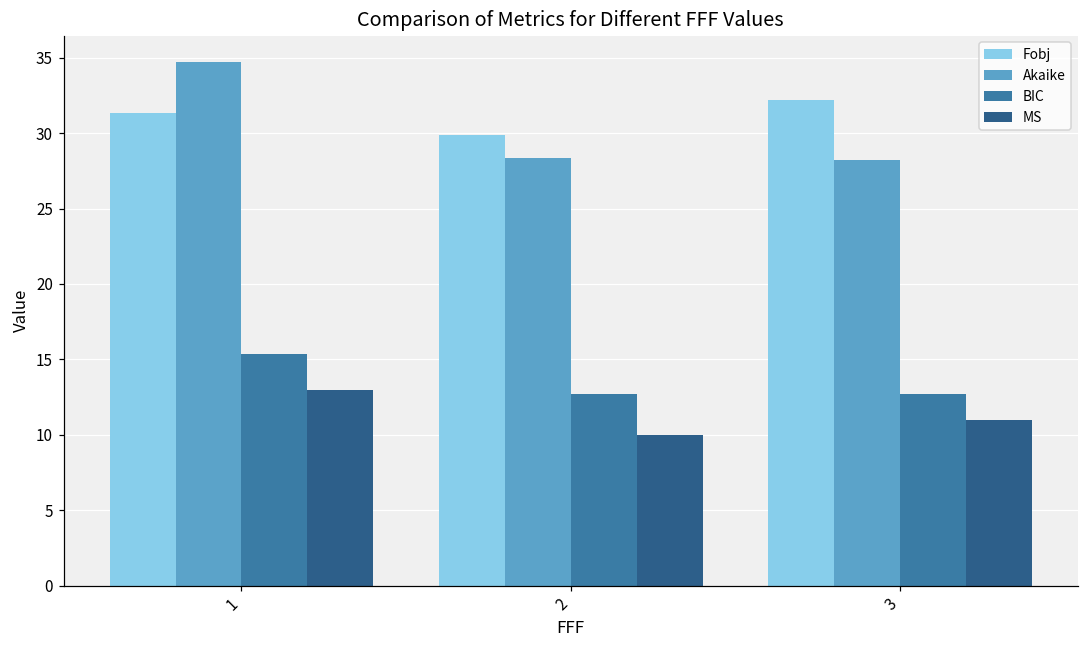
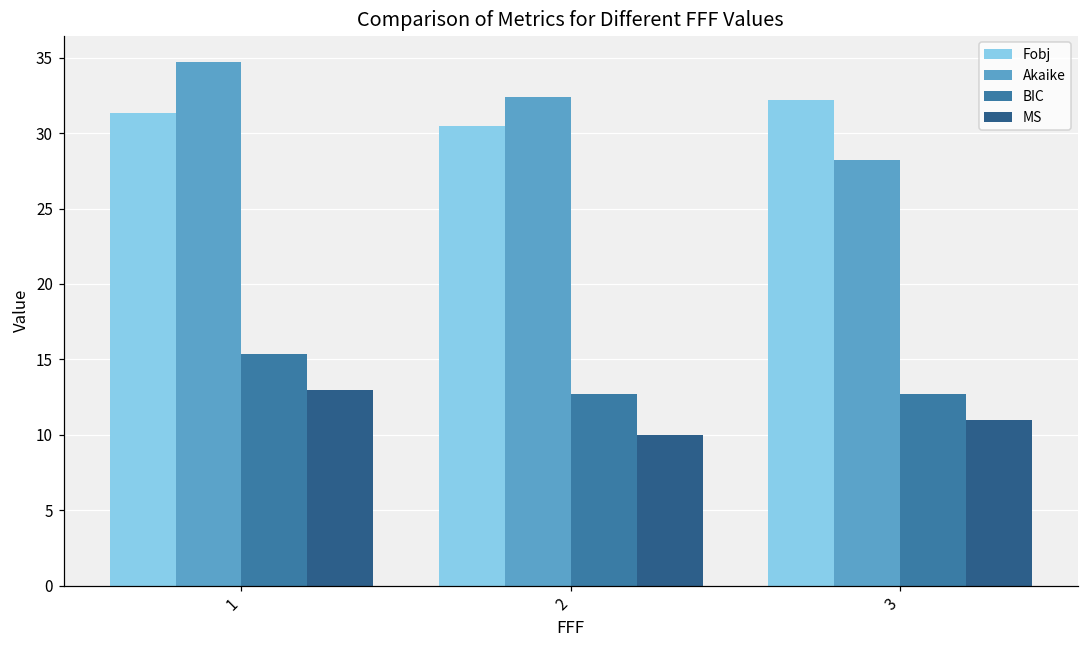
  {
    "Fobj": {
      "1": 31.3,
-     "2": 29.9,
+     "2": 30.4,
      "3": 32.2
    },
    "Akaike": {
      "1": 34.7,
-     "2": 28.4,
+     "2": 32.4,
      "3": 28.2
    }
  }
